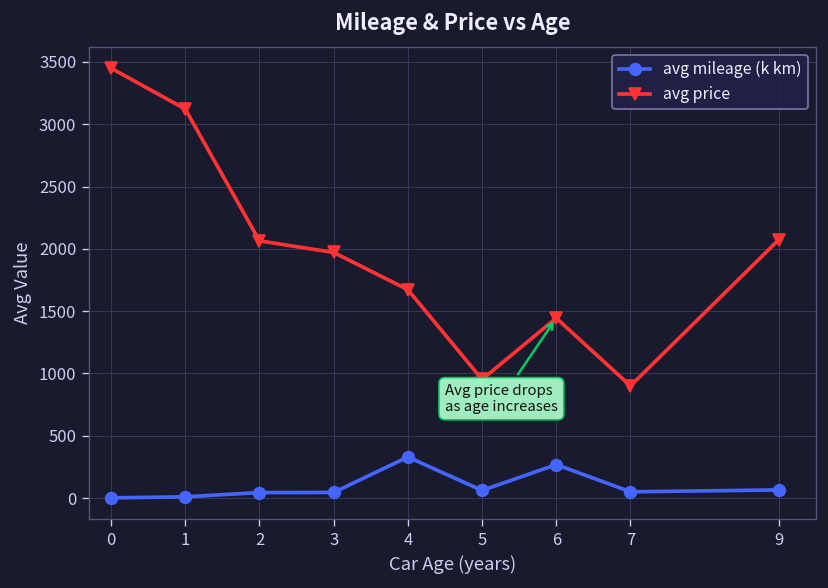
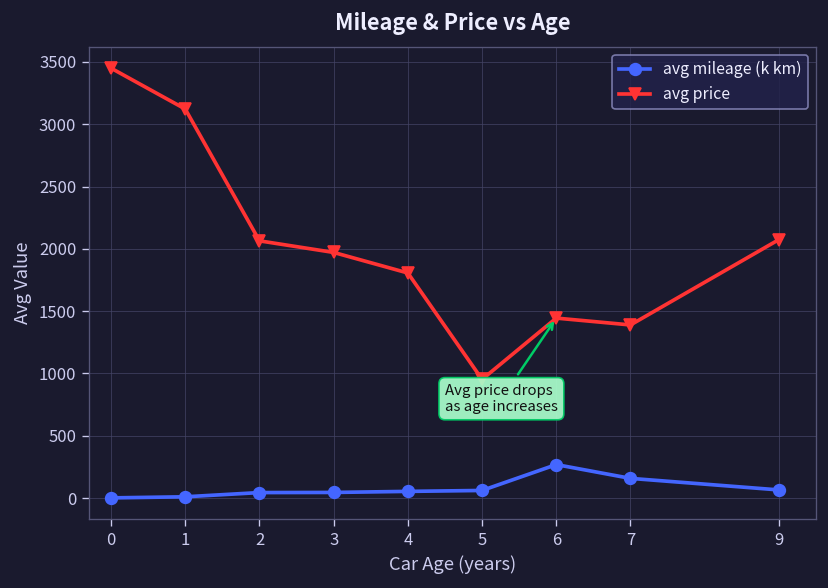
  {
    "avg mileage (k km)": {
      "0": 0,
      "1": 10,
      "2": 40,
      "3": 40,
-     "4": 330,
+     "4": 50,
      "5": 60,
      "6": 270,
-     "7": 50,
+     "7": 160,
      "9": 70
    },
    "avg price": {
      "0": 3450,
      "1": 3120,
      "2": 2060,
      "3": 1970,
-     "4": 1670,
+     "4": 1810,
      "6": 1440,
-     "7": 900,
+     "7": 1390,
      "9": 2070
    }
  }
